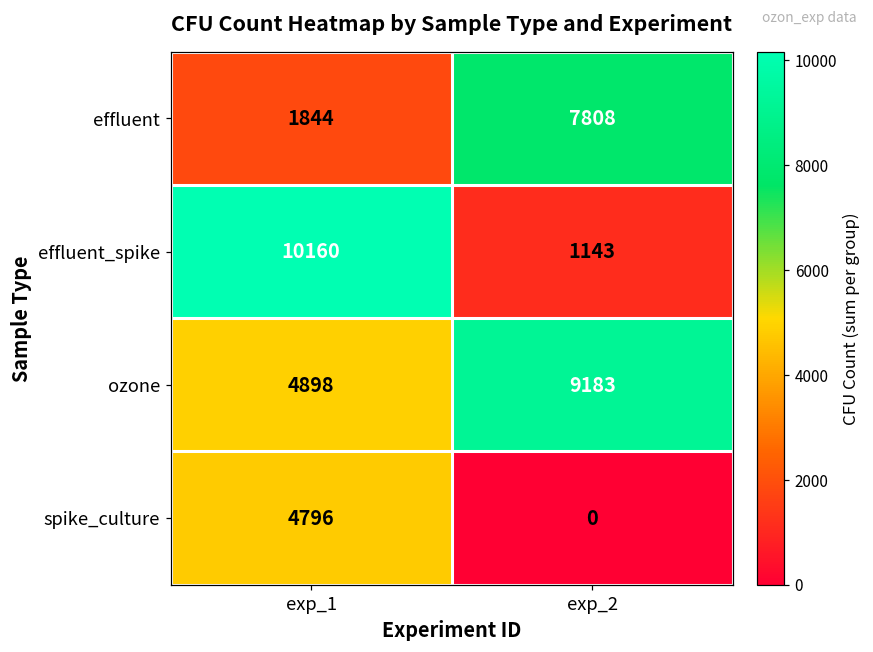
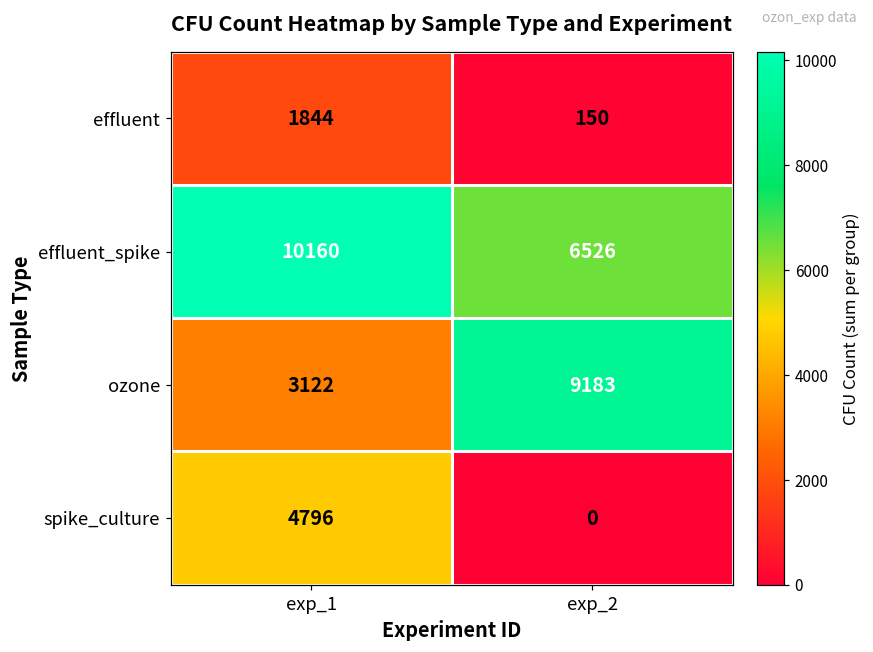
  {
    "effluent": {
      "exp_1": 1844,
-     "exp_2": 7808
+     "exp_2": 150
    },
    "effluent_spike": {
      "exp_1": 10160,
-     "exp_2": 1143
+     "exp_2": 6526
    },
    "ozone": {
-     "exp_1": 4898,
+     "exp_1": 3122,
      "exp_2": 9183
    },
    "spike_culture": {
      "exp_1": 4796,
      "exp_2": 0
    }
  }
